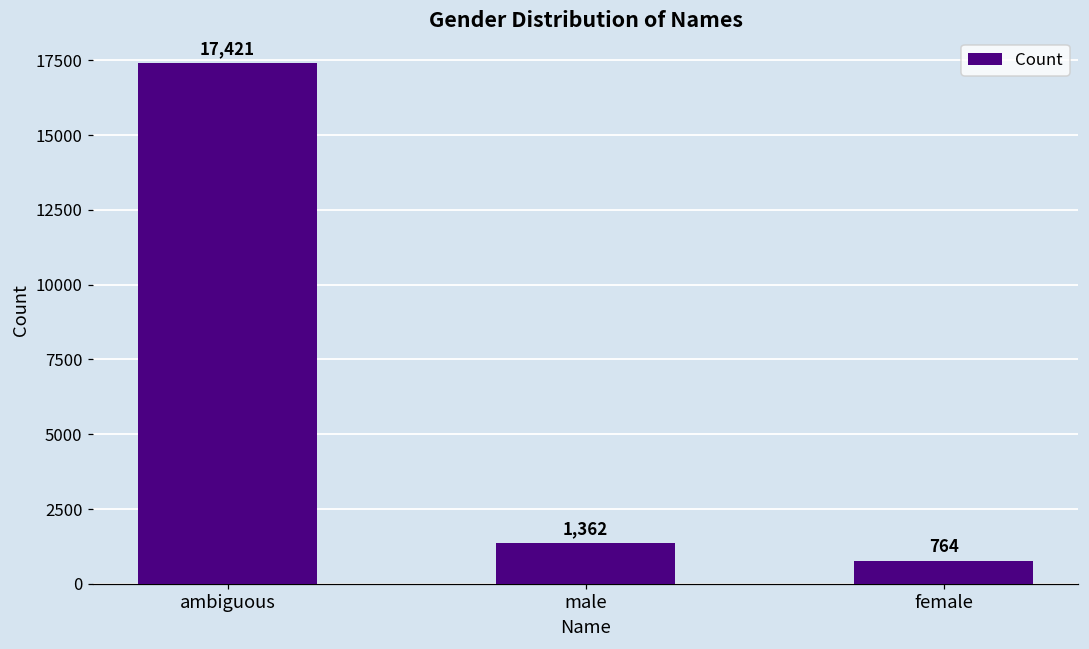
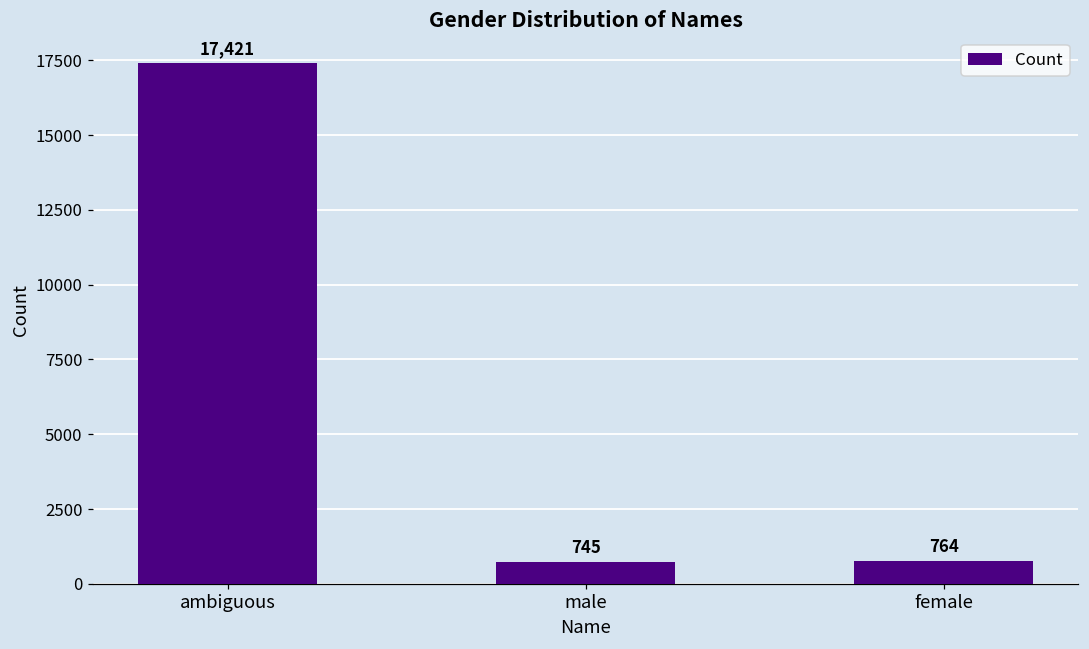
  {
    "ambiguous": "17,421",
-   "male": "1,362",
+   "male": "745",
    "female": "764"
  }
